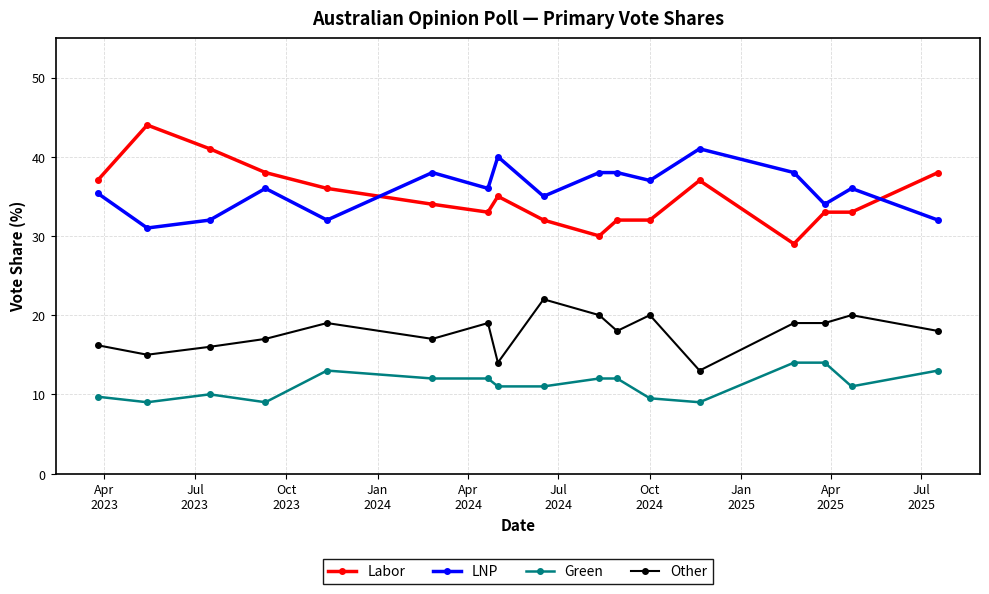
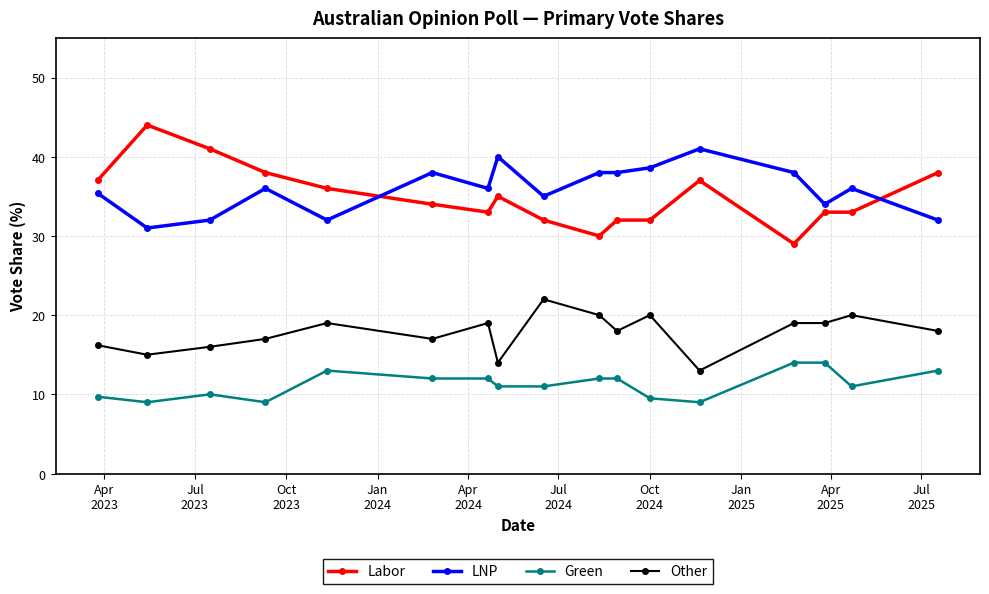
  {
    "Labor": {
      "Oct 2024": 32
    },
    "LNP": {
-     "Oct 2024": 37
+     "Oct 2024": 39
    },
    "Green": {
      "Oct 2024": 10
    },
    "Other": {
      "Oct 2024": 20
    }
  }
